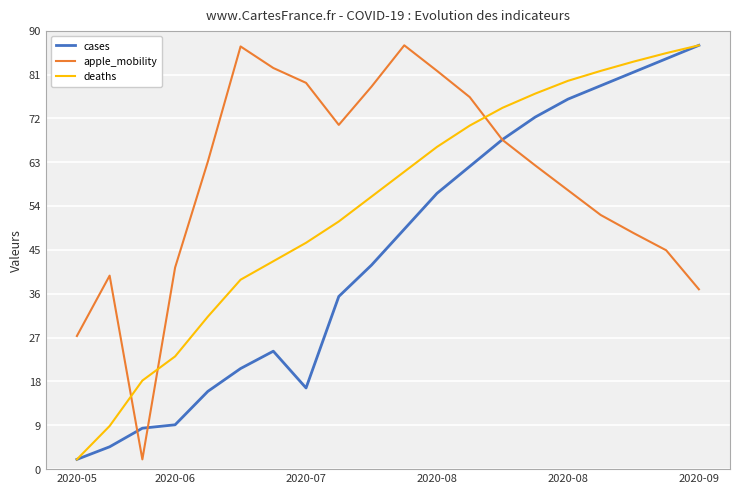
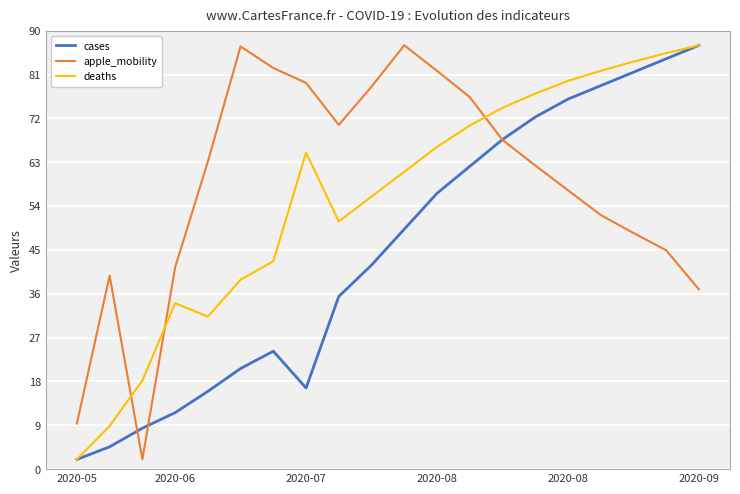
  {
    "cases": {
-     "2020-06": 9,
+     "2020-06": 12,
      "2020-07": 17
    },
    "apple_mobility": {
-     "2020-05": 27,
+     "2020-05": 9,
      "2020-06": 41,
      "2020-07": 79,
      "2020-09": 37
    },
    "deaths": {
-     "2020-06": 23,
-     "2020-07": 46
+     "2020-06": 34,
+     "2020-07": 65
    }
  }
